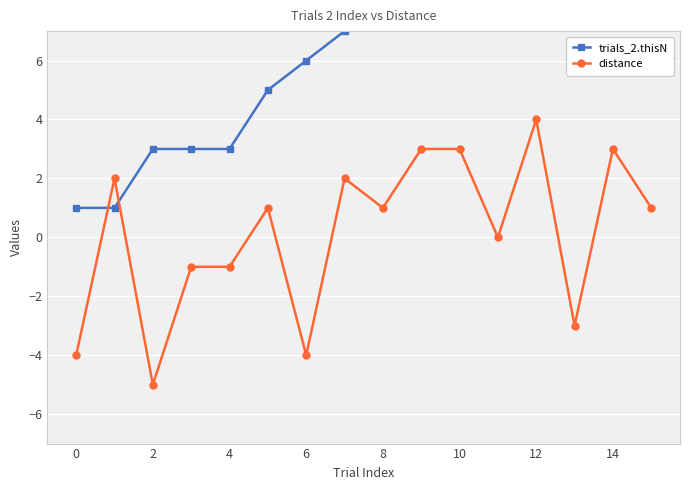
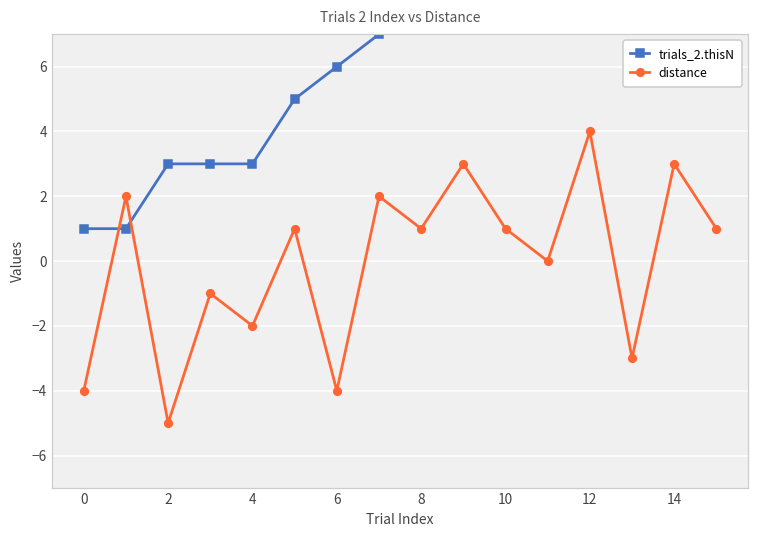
  {
    "trials_2.thisN": {
      "0": 1,
      "2": 3,
      "4": 3,
      "6": 6
    },
    "distance": {
      "0": -4,
      "2": -5,
-     "4": -1,
+     "4": -2,
      "6": -4,
      "8": 1,
-     "10": 3,
+     "10": 1,
      "12": 4,
      "14": 3
    }
  }
